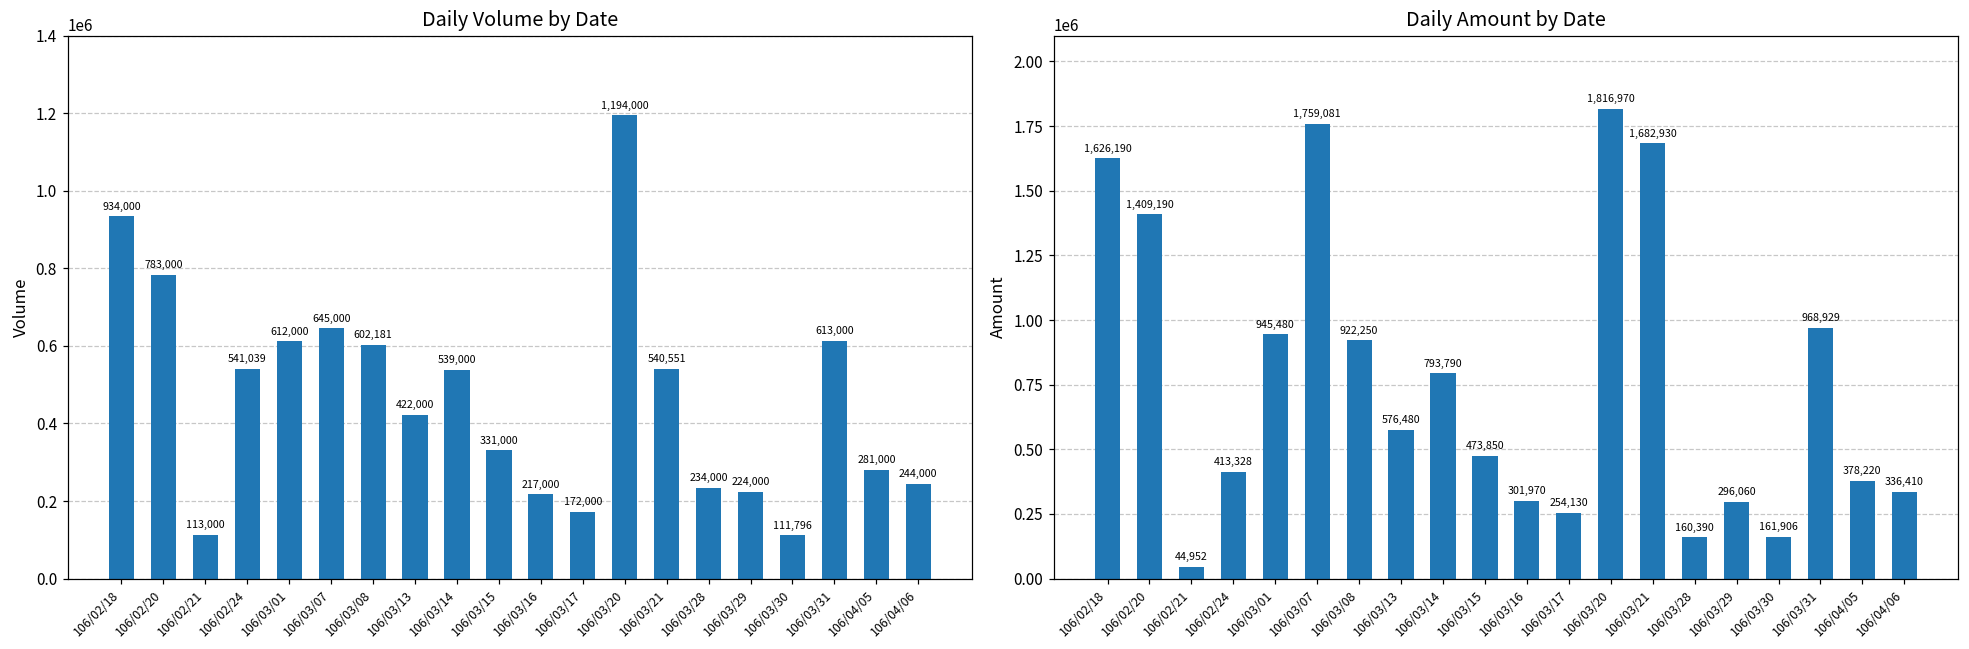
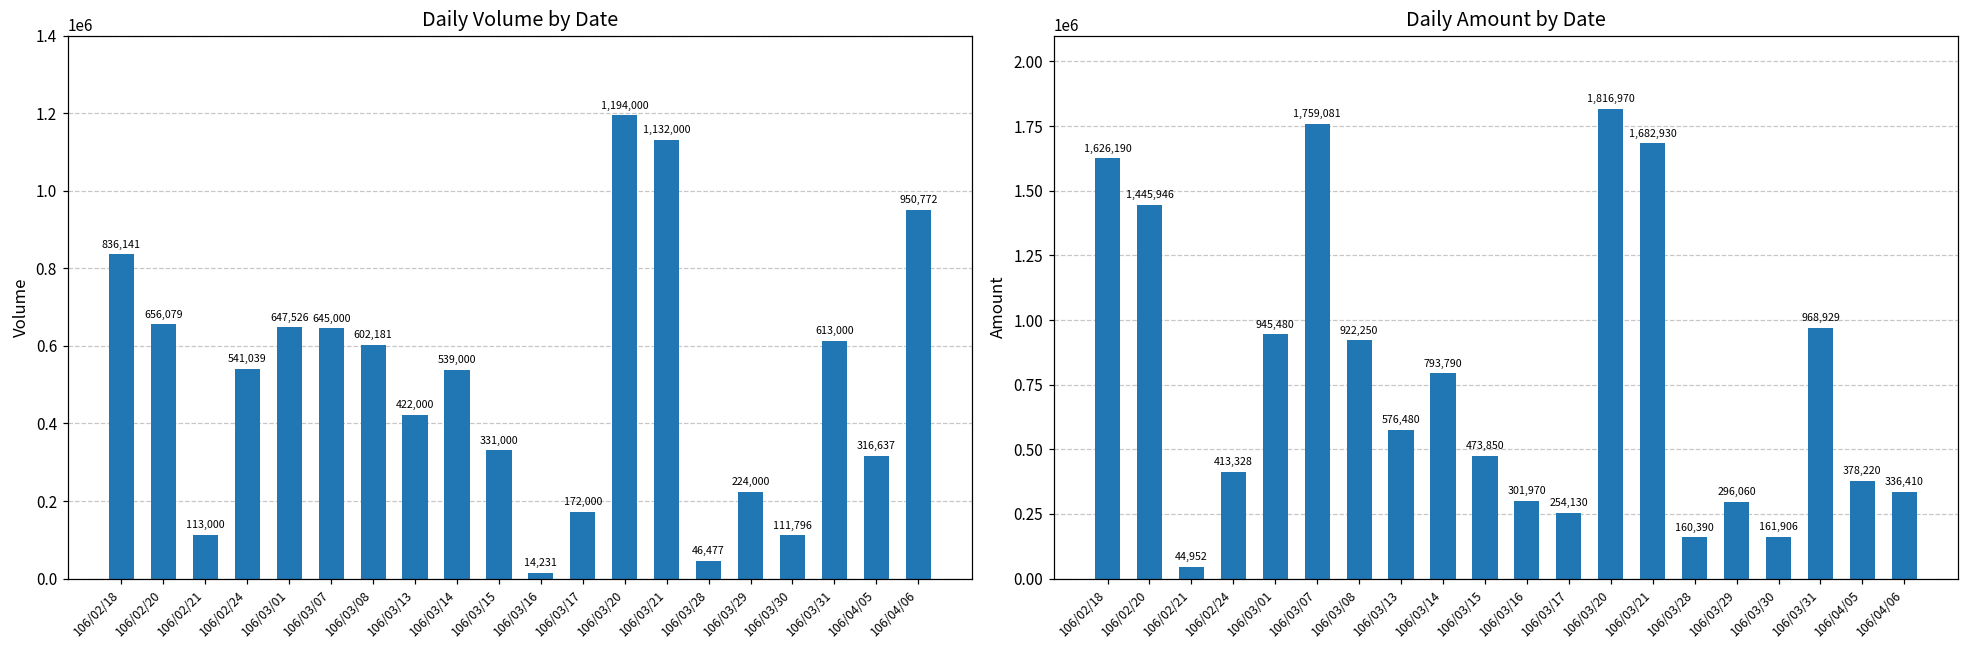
  {
    "Daily Volume by Date": {
-     "106/02/18": "934,000",
-     "106/02/20": "783,000",
+     "106/02/18": "836,141",
+     "106/02/20": "656,079",
      "106/02/21": "113,000",
      "106/02/24": "541,039",
-     "106/03/01": "612,000",
+     "106/03/01": "647,526",
      "106/03/07": "645,000",
      "106/03/08": "602,181",
      "106/03/13": "422,000",
      "106/03/14": "539,000",
      "106/03/15": "331,000",
-     "106/03/16": "217,000",
+     "106/03/16": "14,231",
      "106/03/17": "172,000",
      "106/03/20": "1,194,000",
-     "106/03/21": "540,551",
-     "106/03/28": "234,000",
+     "106/03/21": "1,132,000",
+     "106/03/28": "46,477",
      "106/03/29": "224,000",
      "106/03/30": "111,796",
      "106/03/31": "613,000",
-     "106/04/05": "281,000",
-     "106/04/06": "244,000"
+     "106/04/05": "316,637",
+     "106/04/06": "950,772"
    },
    "Daily Amount by Date": {
      "106/02/18": "1,626,190",
-     "106/02/20": "1,409,190",
+     "106/02/20": "1,445,946",
      "106/02/21": "44,952",
      "106/02/24": "413,328",
      "106/03/01": "945,480",
      "106/03/07": "1,759,081",
      "106/03/08": "922,250",
      "106/03/13": "576,480",
      "106/03/14": "793,790",
      "106/03/15": "473,850",
      "106/03/16": "301,970",
      "106/03/17": "254,130",
      "106/03/20": "1,816,970",
      "106/03/21": "1,682,930",
      "106/03/28": "160,390",
      "106/03/29": "296,060",
      "106/03/30": "161,906",
      "106/03/31": "968,929",
      "106/04/05": "378,220",
      "106/04/06": "336,410"
    }
  }
